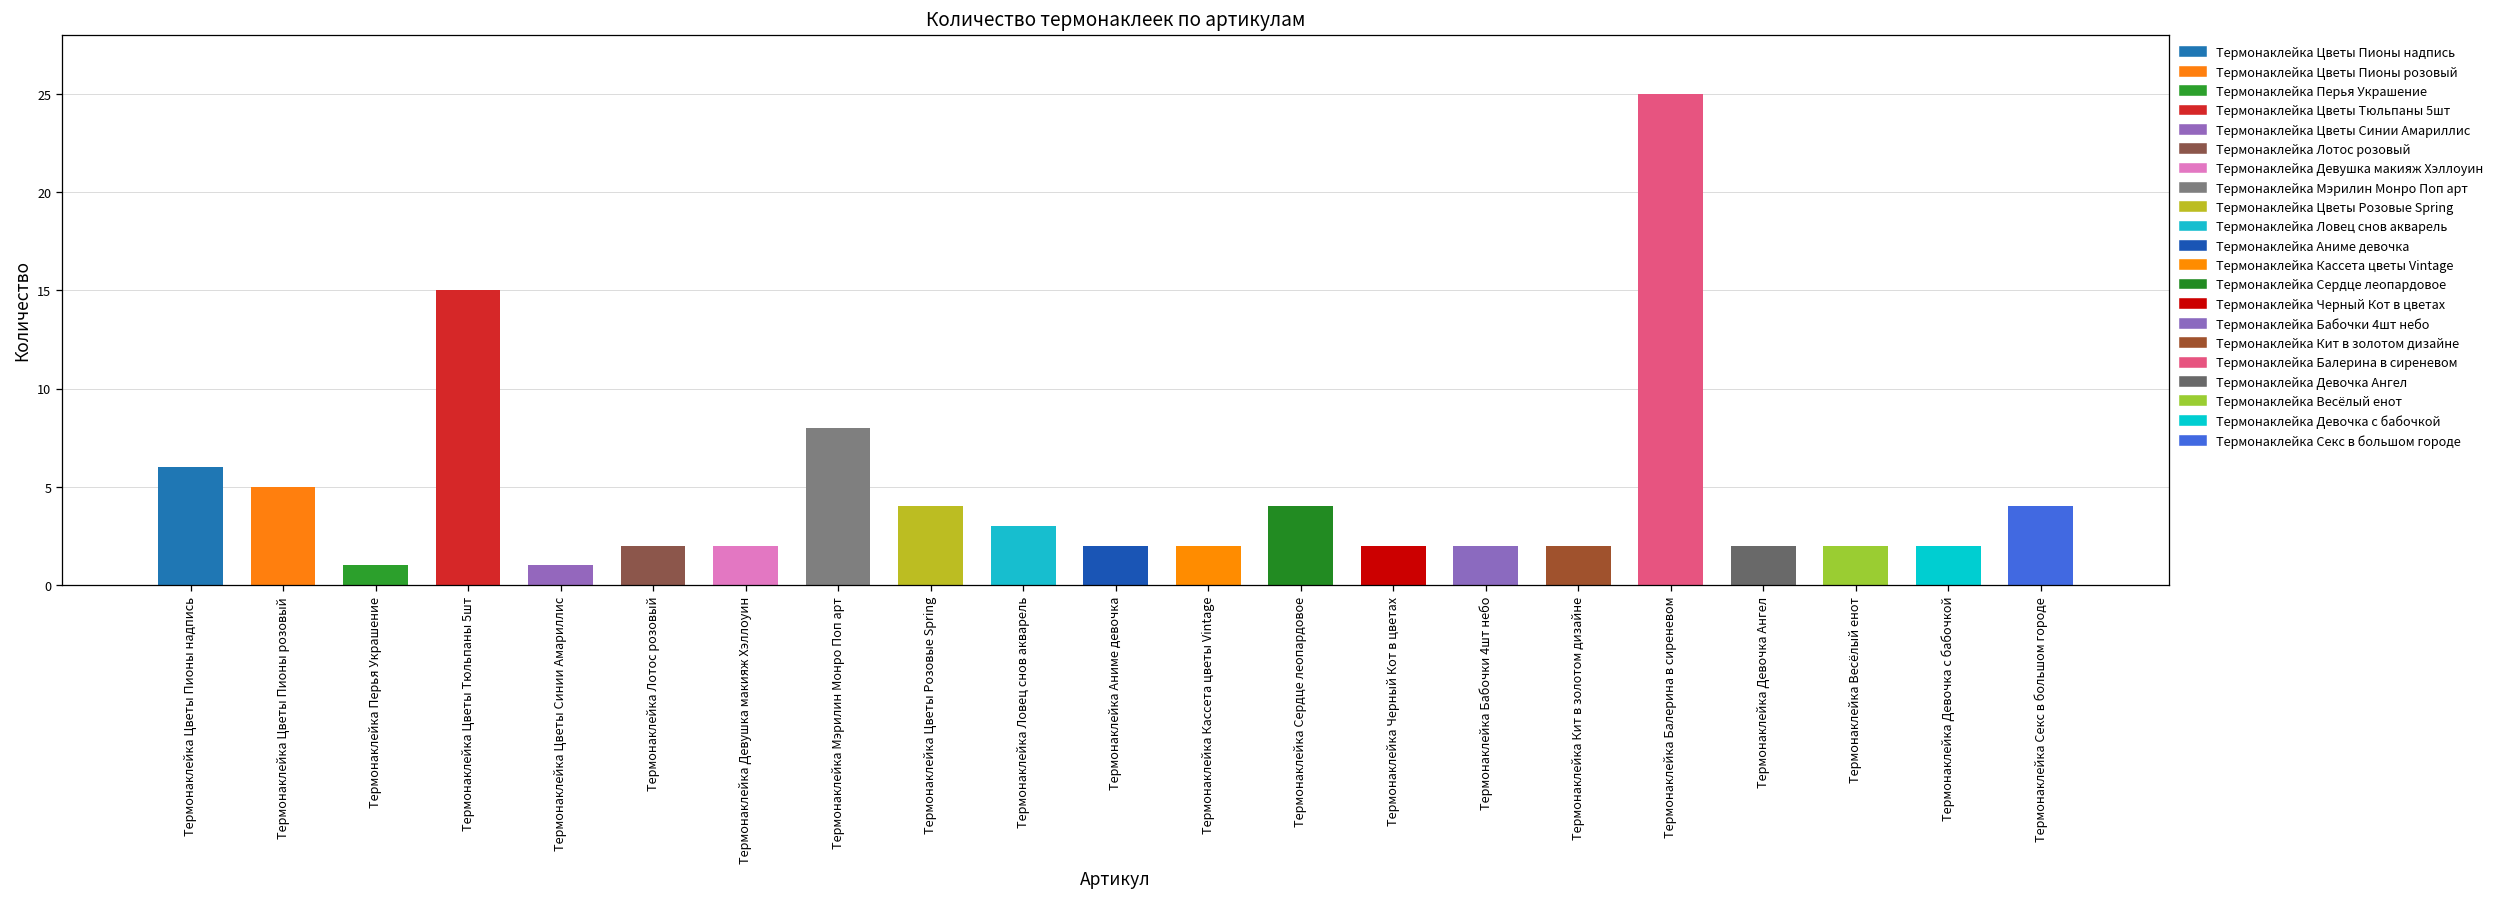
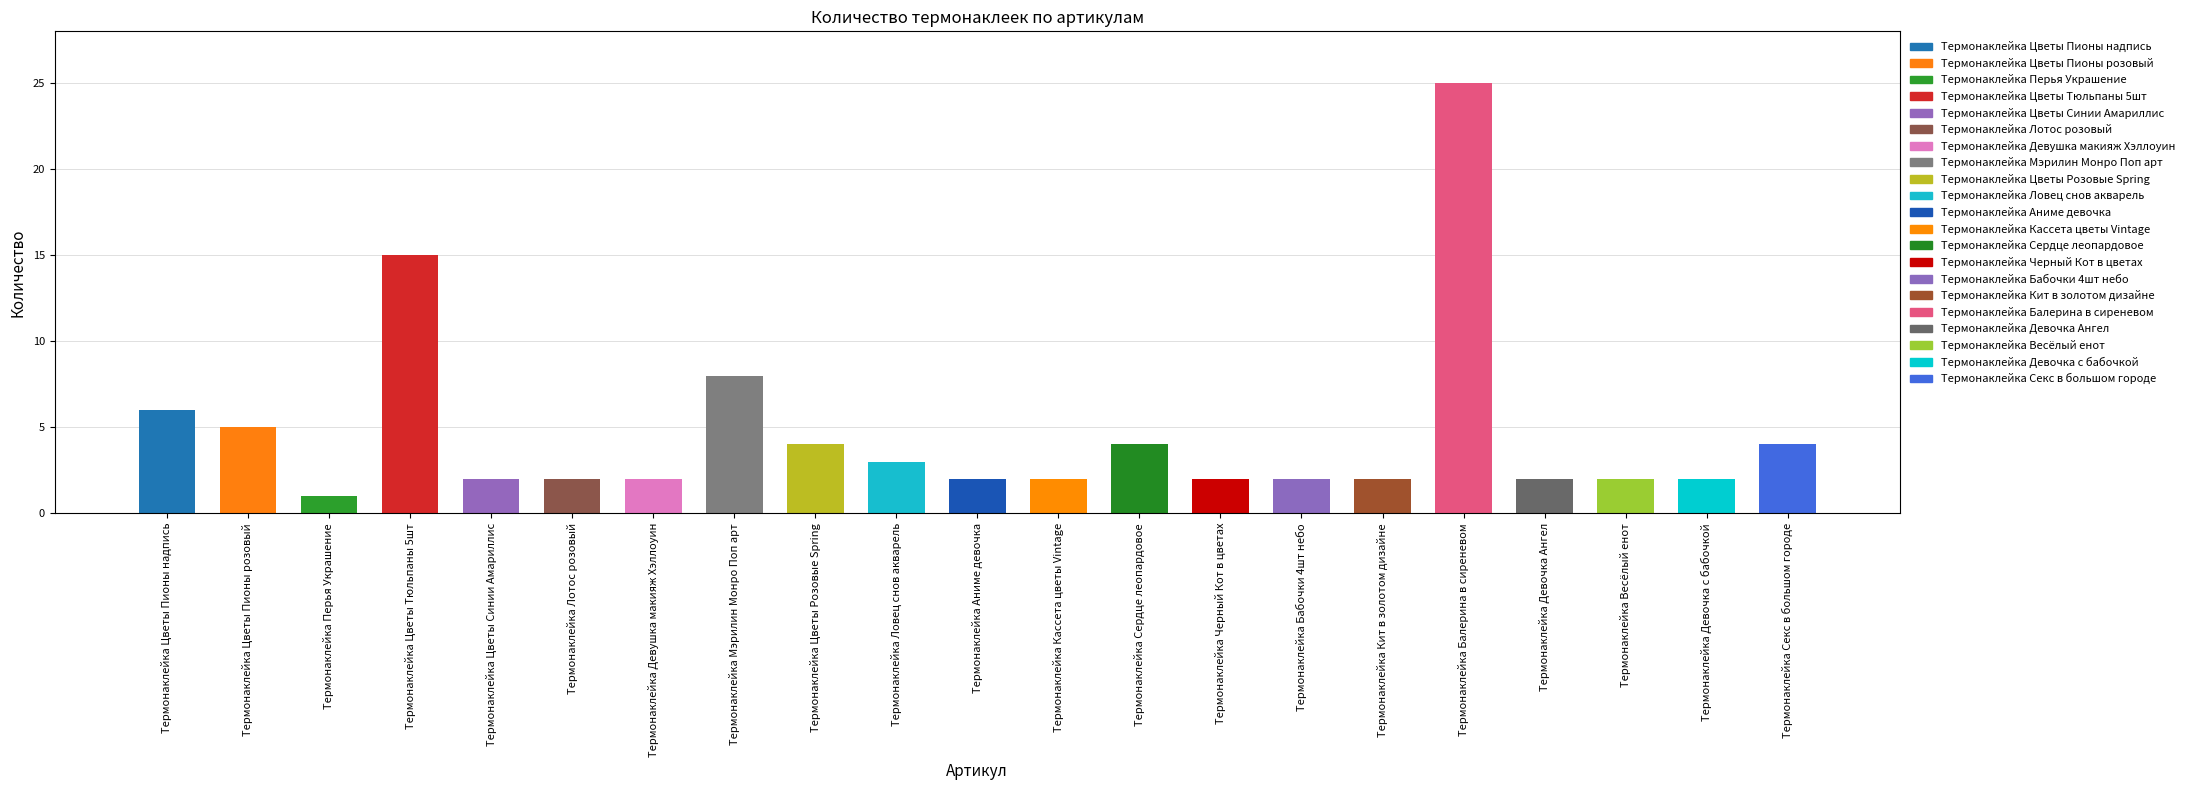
  {
    "Термонаклейка Цветы Пионы надпись": 6,
    "Термонаклейка Цветы Пионы розовый": 5,
    "Термонаклейка Перья Украшение": 1,
    "Термонаклейка Цветы Тюльпаны 5шт": 15,
-   "Термонаклейка Цветы Синии Амариллис": 1,
+   "Термонаклейка Цветы Синии Амариллис": 2,
    "Термонаклейка Лотос розовый": 2,
    "Термонаклейка Девушка макияж Хэллоуин": 2,
    "Термонаклейка Мэрилин Монро Поп арт": 8,
    "Термонаклейка Цветы Розовые Spring": 4,
    "Термонаклейка Ловец снов акварель": 3,
    "Термонаклейка Аниме девочка": 2,
    "Термонаклейка Кассета цветы Vintage": 2,
    "Термонаклейка Сердце леопардовое": 4,
    "Термонаклейка Черный Кот в цветах": 2,
    "Термонаклейка Бабочки 4шт небо": 2,
    "Термонаклейка Кит в золотом дизайне": 2,
    "Термонаклейка Балерина в сиреневом": 25,
    "Термонаклейка Девочка Ангел": 2,
    "Термонаклейка Весёлый енот": 2,
    "Термонаклейка Девочка с бабочкой": 2,
    "Термонаклейка Секс в большом городе": 4
  }
